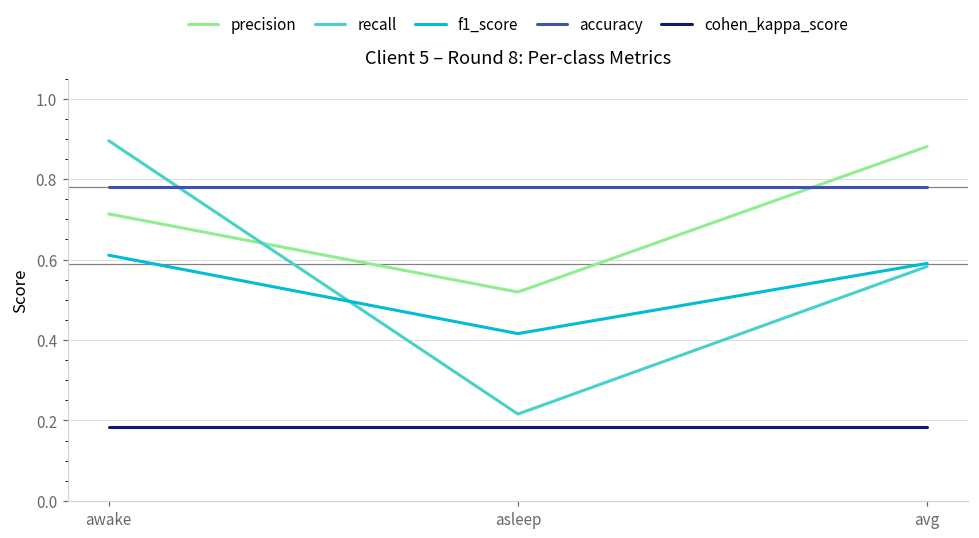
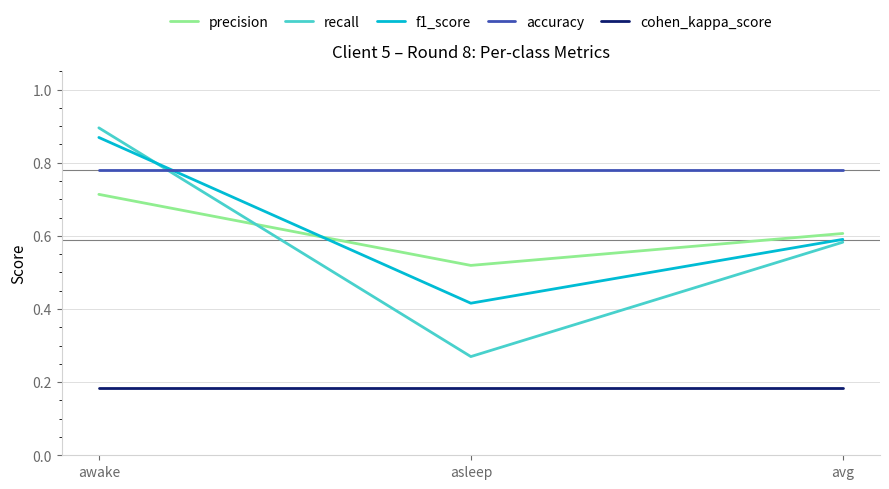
  {
    "precision": {
      "awake": 0.71,
      "asleep": 0.52,
-     "avg": 0.88
+     "avg": 0.61
    },
    "recall": {
      "awake": 0.90,
-     "asleep": 0.22,
+     "asleep": 0.27,
      "avg": 0.58
    },
    "f1_score": {
-     "awake": 0.61,
+     "awake": 0.87,
      "asleep": 0.42,
      "avg": 0.59
    },
    "accuracy": {
      "awake": 0.78,
      "asleep": 0.78,
      "avg": 0.78
    },
    "cohen_kappa_score": {
      "awake": 0.18,
      "asleep": 0.18,
      "avg": 0.18
    }
  }
